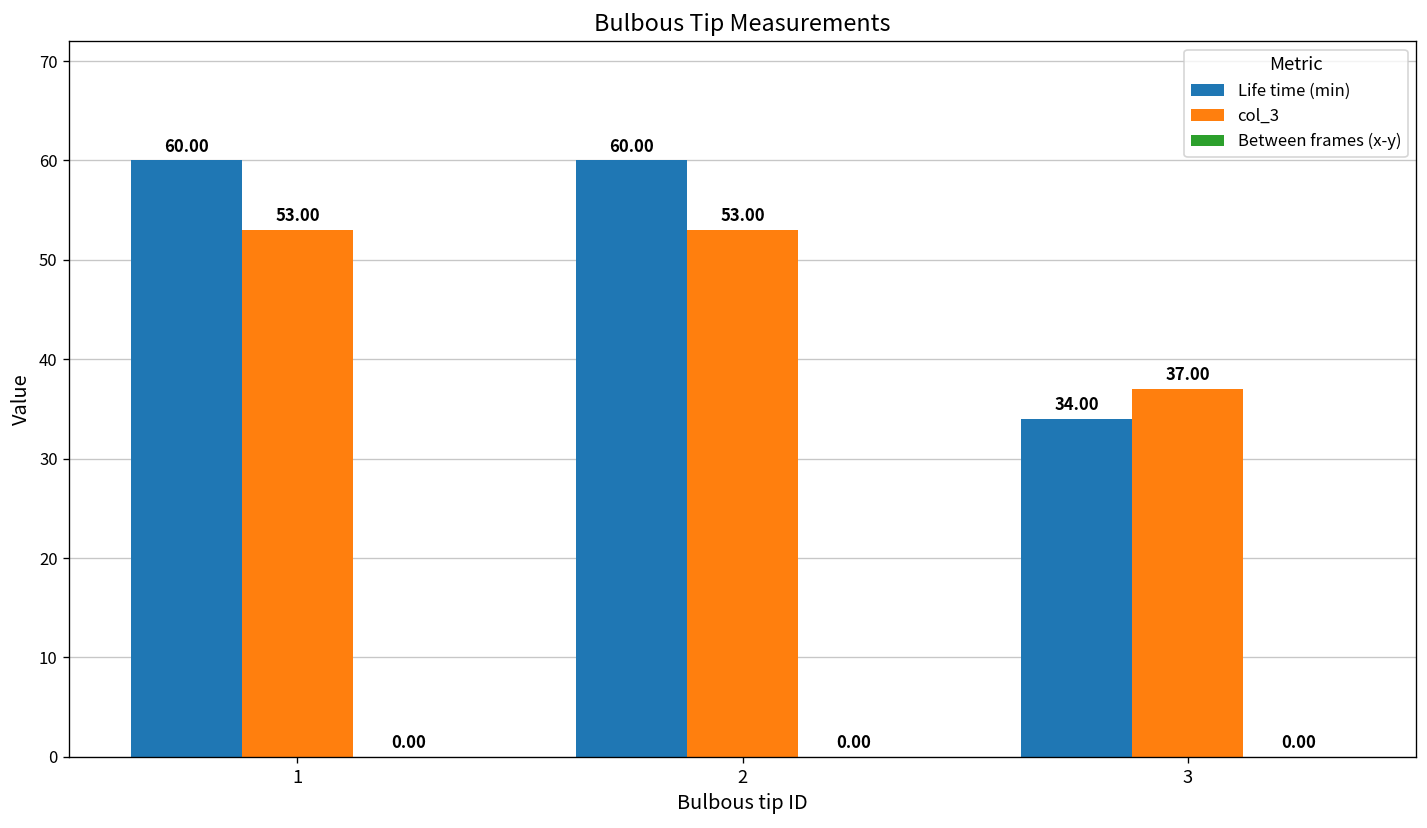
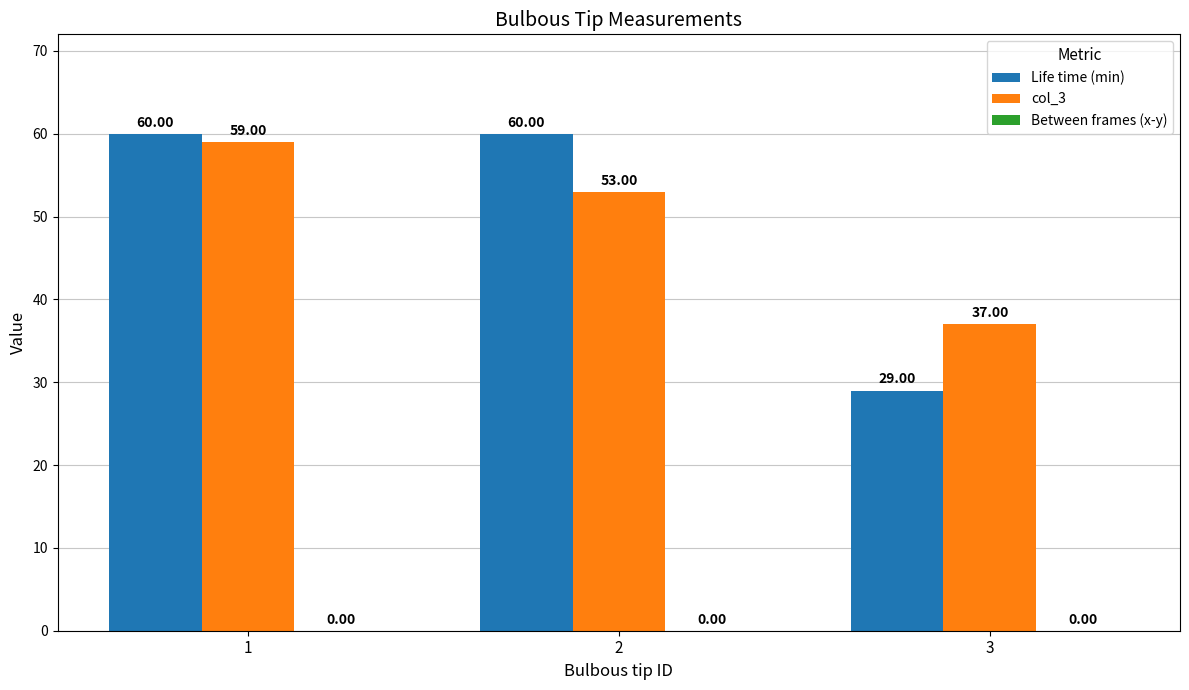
  {
    "Life time (min)": {
      "1": 60.00,
      "2": 60.00,
-     "3": 34.00
+     "3": 29.00
    },
    "col_3": {
-     "1": 53.00,
+     "1": 59.00,
      "2": 53.00,
      "3": 37.00
    },
    "Between frames (x-y)": {
      "1": 0.00,
      "2": 0.00,
      "3": 0.00
    }
  }
